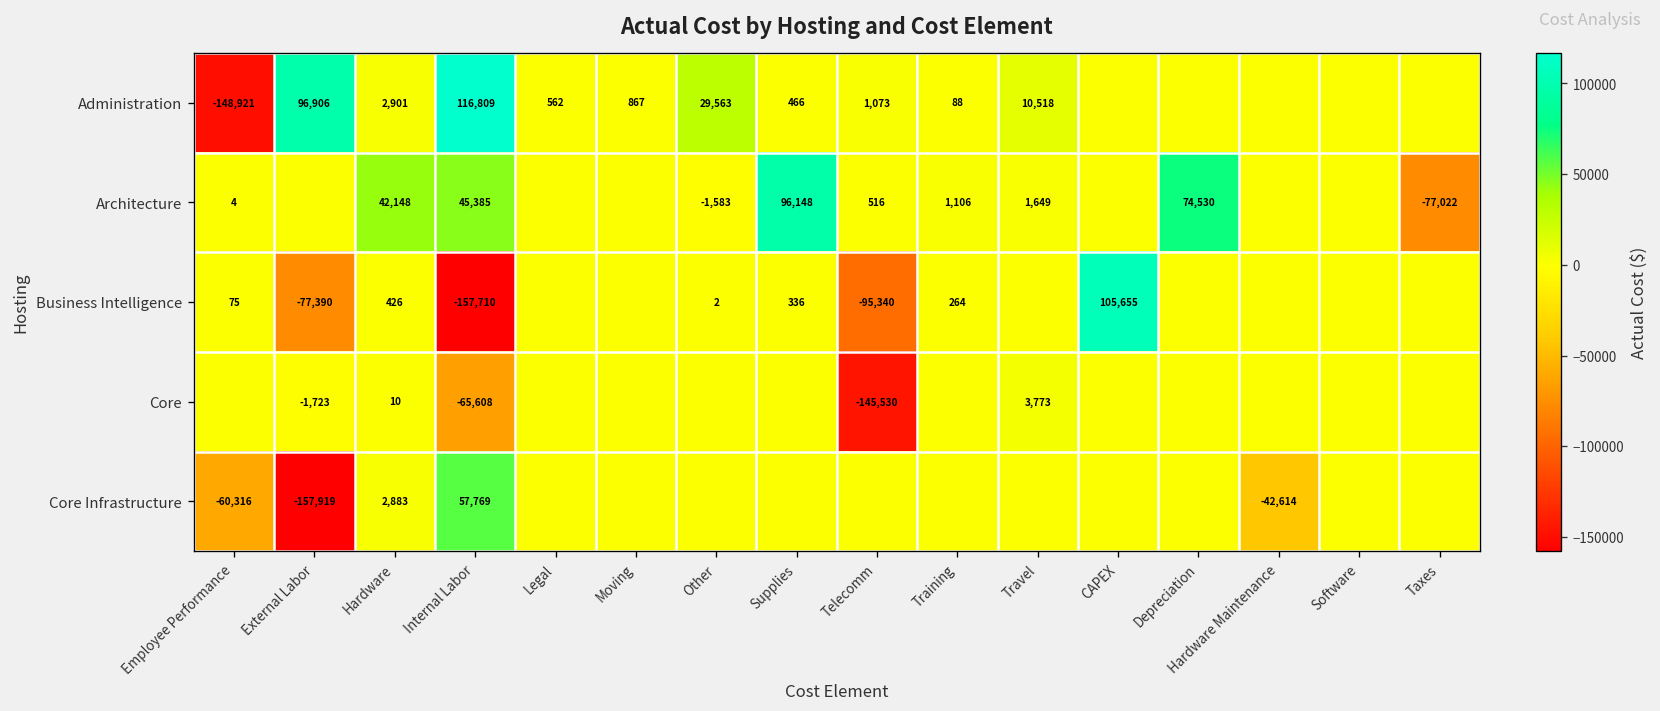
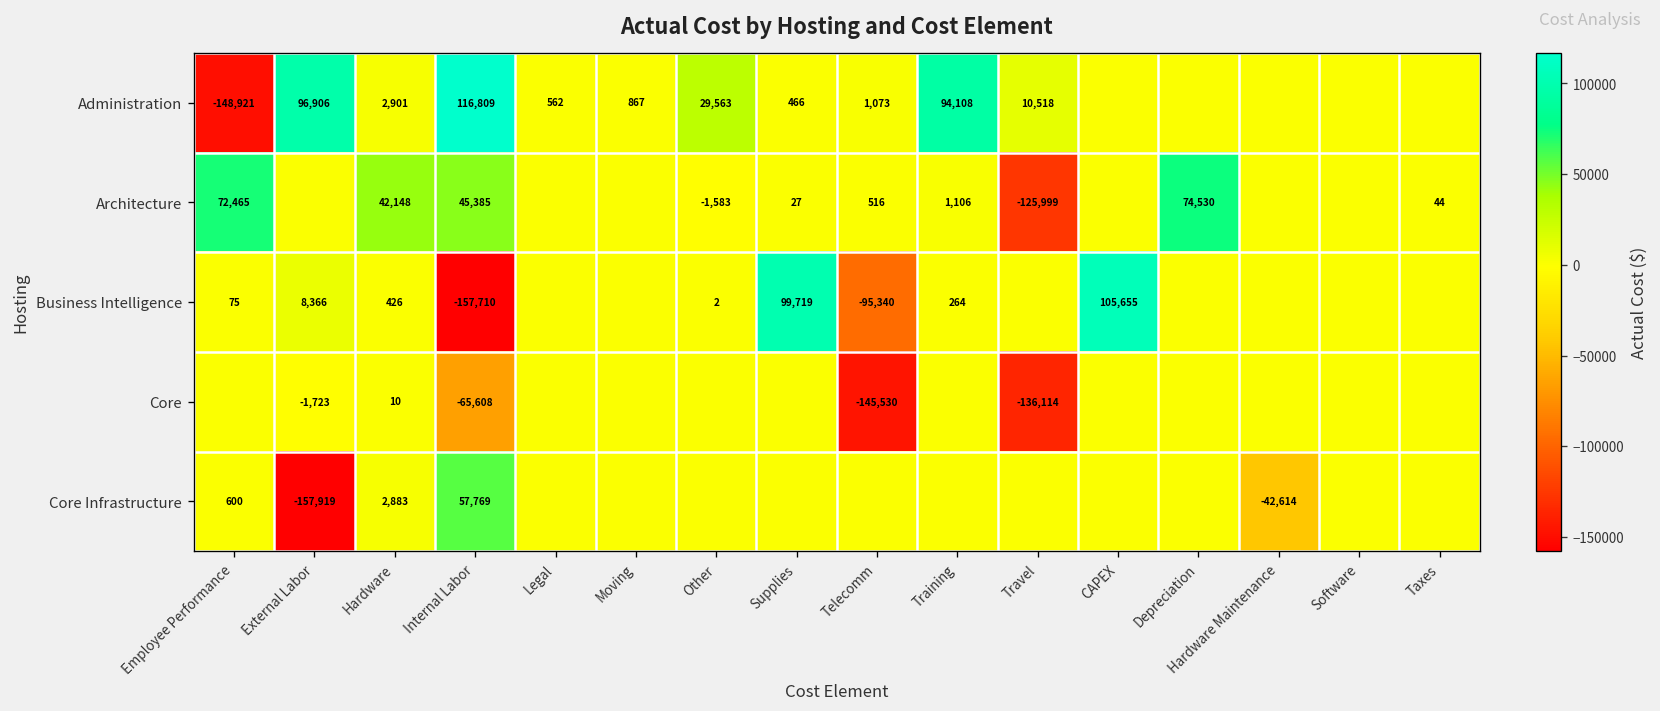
  {
    "Administration": {
      "Employee Performance": "-148,921",
      "External Labor": "96,906",
      "Hardware": "2,901",
      "Internal Labor": "116,809",
      "Legal": "562",
      "Moving": "867",
      "Other": "29,563",
      "Supplies": "466",
      "Telecomm": "1,073",
-     "Training": "88",
+     "Training": "94,108",
      "Travel": "10,518"
    },
    "Architecture": {
-     "Employee Performance": "4",
+     "Employee Performance": "72,465",
      "Hardware": "42,148",
      "Internal Labor": "45,385",
      "Other": "-1,583",
-     "Supplies": "96,148",
+     "Supplies": "27",
      "Telecomm": "516",
      "Training": "1,106",
-     "Travel": "1,649",
+     "Travel": "-125,999",
      "Depreciation": "74,530",
-     "Taxes": "-77,022"
+     "Taxes": "44"
    },
    "Business Intelligence": {
      "Employee Performance": "75",
-     "External Labor": "-77,390",
+     "External Labor": "8,366",
      "Hardware": "426",
      "Internal Labor": "-157,710",
      "Other": "2",
-     "Supplies": "336",
+     "Supplies": "99,719",
      "Telecomm": "-95,340",
      "Training": "264",
      "CAPEX": "105,655"
    },
    "Core": {
      "External Labor": "-1,723",
      "Hardware": "10",
      "Internal Labor": "-65,608",
      "Telecomm": "-145,530",
-     "Travel": "3,773"
+     "Travel": "-136,114"
    },
    "Core Infrastructure": {
-     "Employee Performance": "-60,316",
+     "Employee Performance": "600",
      "External Labor": "-157,919",
      "Hardware": "2,883",
      "Internal Labor": "57,769",
      "Hardware Maintenance": "-42,614"
    }
  }
